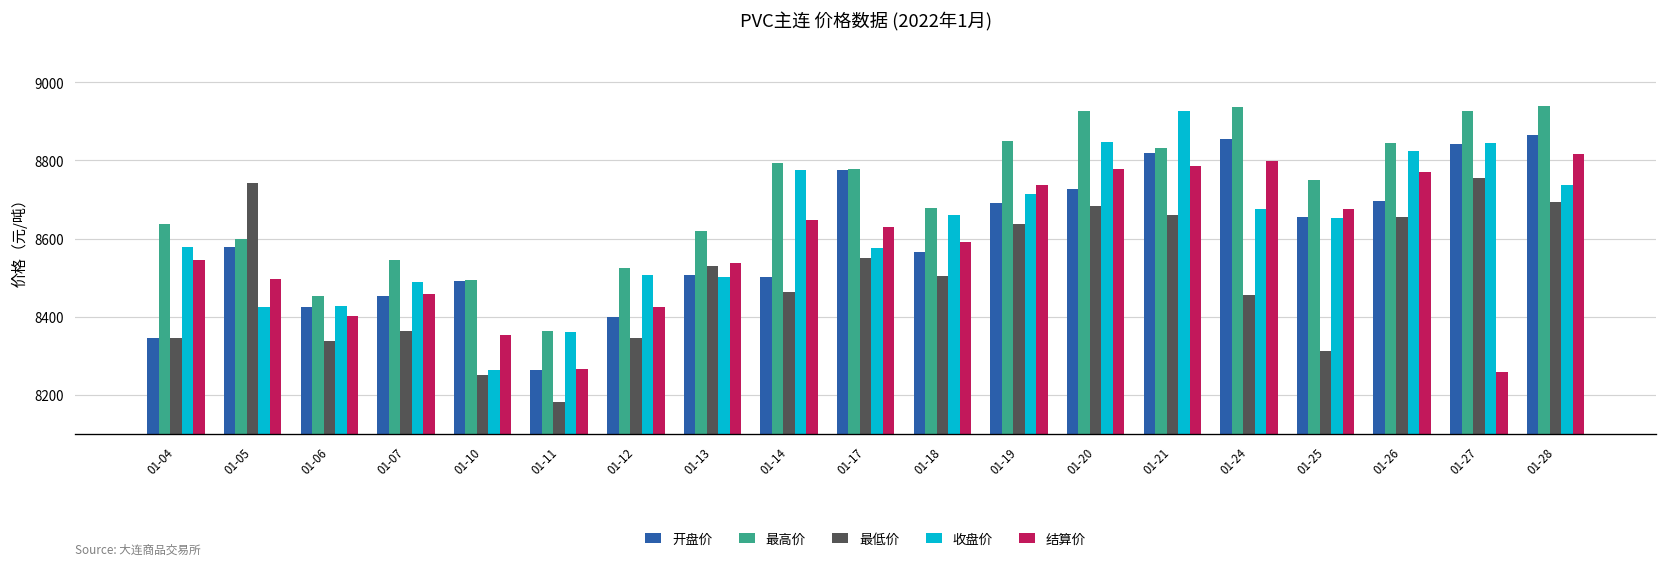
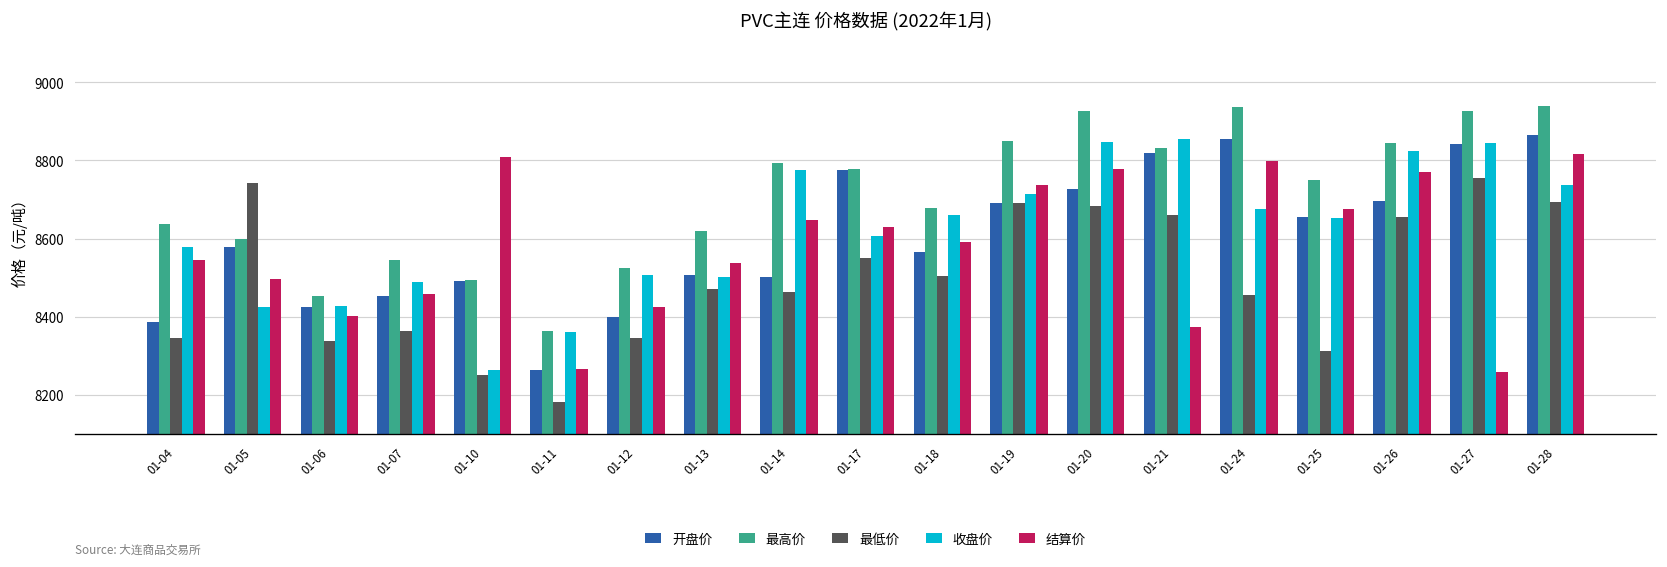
  {
    "开盘价": {
-     "01-04": 8350,
+     "01-04": 8390,
      "01-05": 8580,
      "01-06": 8430,
      "01-07": 8450,
      "01-10": 8490,
      "01-11": 8260,
      "01-12": 8400,
      "01-13": 8510,
      "01-14": 8500,
      "01-17": 8780,
      "01-18": 8570,
      "01-19": 8690,
      "01-20": 8730,
      "01-21": 8820,
      "01-24": 8860,
      "01-25": 8660,
      "01-26": 8700,
      "01-27": 8840,
      "01-28": 8870
    },
    "最高价": {
      "01-04": 8640,
      "01-05": 8600,
      "01-06": 8450,
      "01-07": 8550,
      "01-10": 8490,
      "01-11": 8360,
      "01-12": 8530,
      "01-13": 8620,
      "01-14": 8790,
      "01-17": 8780,
      "01-18": 8680,
      "01-19": 8850,
      "01-20": 8930,
      "01-21": 8830,
      "01-24": 8940,
      "01-25": 8750,
      "01-26": 8840,
      "01-27": 8930,
      "01-28": 8940
    },
    "最低价": {
      "01-04": 8350,
      "01-05": 8740,
      "01-06": 8340,
      "01-07": 8360,
      "01-10": 8250,
      "01-11": 8180,
      "01-12": 8350,
-     "01-13": 8530,
+     "01-13": 8470,
      "01-14": 8460,
      "01-17": 8550,
      "01-18": 8500,
-     "01-19": 8640,
+     "01-19": 8690,
      "01-20": 8680,
      "01-21": 8660,
      "01-24": 8460,
      "01-25": 8310,
      "01-26": 8660,
      "01-27": 8750,
      "01-28": 8690
    },
    "收盘价": {
      "01-04": 8580,
      "01-05": 8430,
      "01-06": 8430,
      "01-07": 8490,
      "01-10": 8260,
      "01-11": 8360,
      "01-12": 8510,
      "01-13": 8500,
      "01-14": 8780,
-     "01-17": 8580,
+     "01-17": 8610,
      "01-18": 8660,
      "01-19": 8720,
      "01-20": 8850,
-     "01-21": 8930,
+     "01-21": 8860,
      "01-24": 8680,
      "01-25": 8650,
      "01-26": 8830,
      "01-27": 8850,
      "01-28": 8740
    },
    "结算价": {
      "01-04": 8550,
      "01-05": 8500,
      "01-06": 8400,
      "01-07": 8460,
-     "01-10": 8350,
+     "01-10": 8810,
      "01-11": 8270,
      "01-12": 8420,
      "01-13": 8540,
      "01-14": 8650,
      "01-17": 8630,
      "01-18": 8590,
      "01-19": 8740,
      "01-20": 8780,
-     "01-21": 8790,
+     "01-21": 8370,
      "01-24": 8800,
      "01-25": 8680,
      "01-26": 8770,
      "01-27": 8260,
      "01-28": 8820
    }
  }
